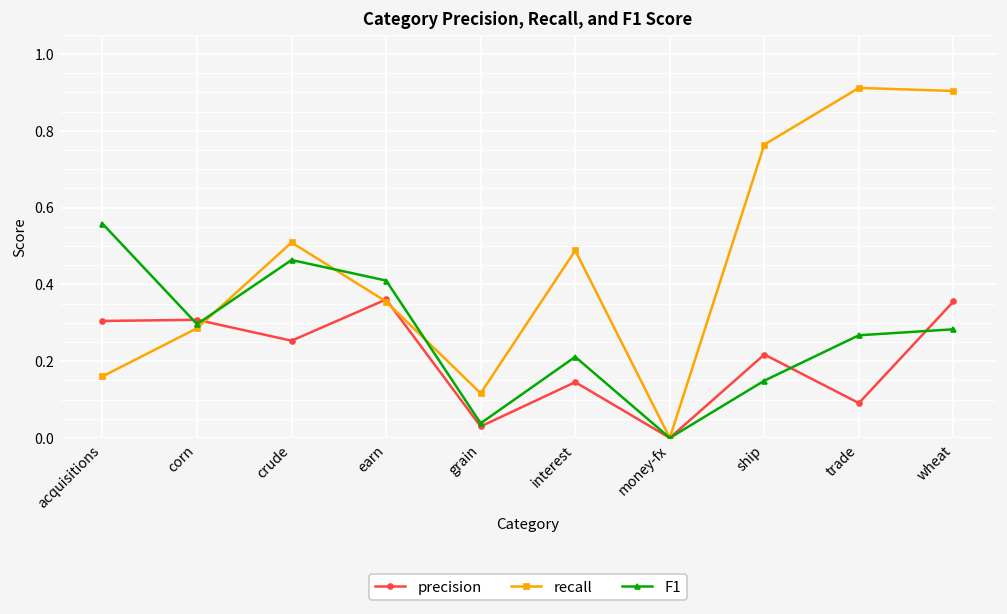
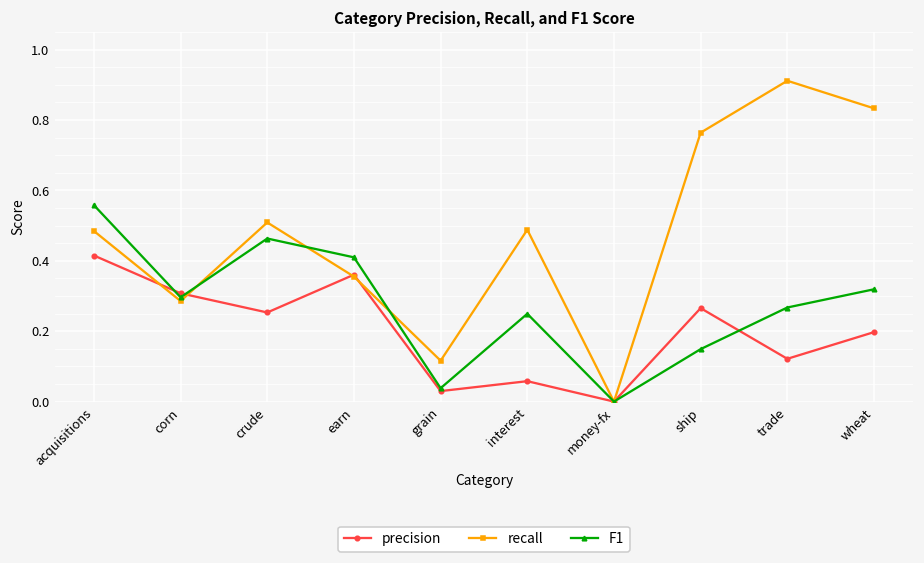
  {
    "precision": {
-     "acquisitions": 0.30,
+     "acquisitions": 0.42,
      "corn": 0.31,
      "crude": 0.25,
      "grain": 0.03,
-     "interest": 0.15,
-     "ship": 0.22,
-     "trade": 0.09,
-     "wheat": 0.36
+     "interest": 0.06,
+     "ship": 0.27,
+     "trade": 0.12,
+     "wheat": 0.20
    },
    "recall": {
-     "acquisitions": 0.16,
+     "acquisitions": 0.48,
      "corn": 0.29,
      "crude": 0.51,
      "grain": 0.12,
      "interest": 0.49,
      "ship": 0.76,
      "trade": 0.91,
-     "wheat": 0.90
+     "wheat": 0.83
    },
    "F1": {
      "acquisitions": 0.56,
      "corn": 0.30,
      "crude": 0.46,
      "earn": 0.41,
      "grain": 0.04,
-     "interest": 0.21,
+     "interest": 0.25,
      "ship": 0.15,
      "trade": 0.27,
-     "wheat": 0.28
+     "wheat": 0.32
    }
  }
